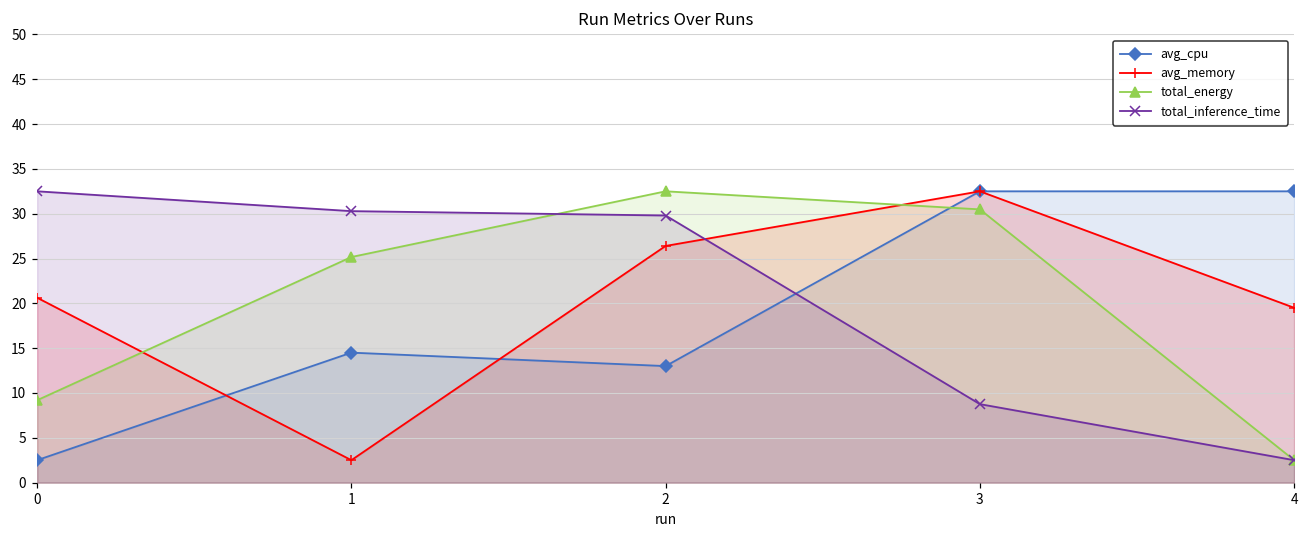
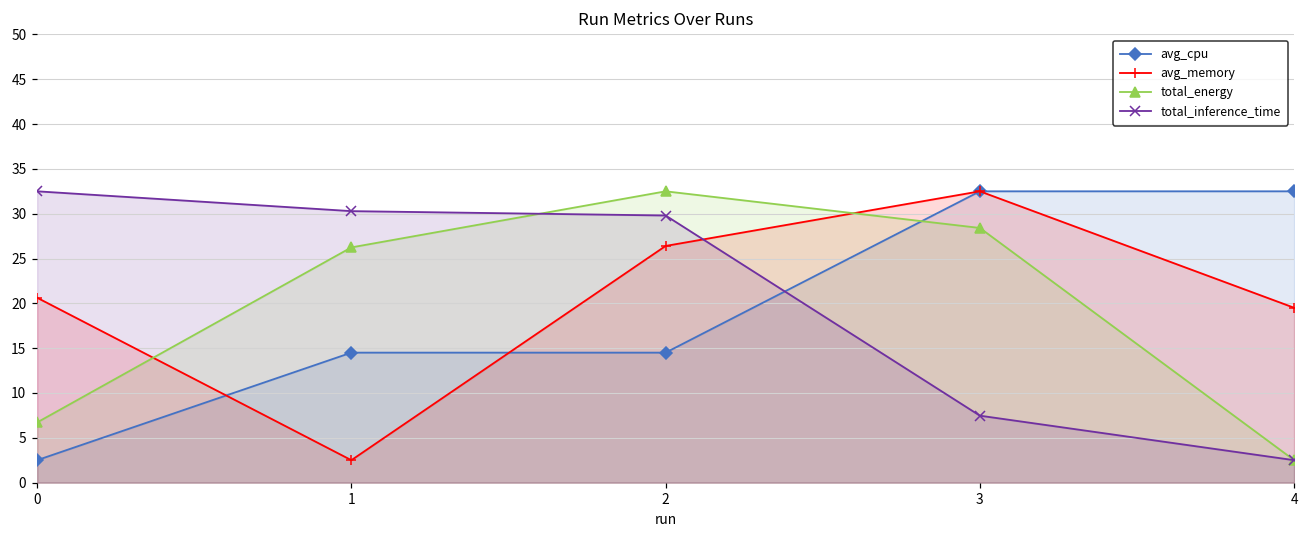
  {
    "avg_cpu": {
      "0": 3,
      "1": 15,
-     "2": 13,
+     "2": 15,
      "4": 33
    },
    "avg_memory": {
      "0": 21,
      "1": 3,
      "2": 26,
      "4": 20
    },
    "total_energy": {
-     "0": 9,
-     "1": 25,
+     "0": 7,
+     "1": 26,
      "2": 33,
-     "3": 30
+     "3": 28
    },
    "total_inference_time": {
      "0": 33,
      "1": 30,
      "2": 30,
-     "3": 9
+     "3": 7
    }
  }
